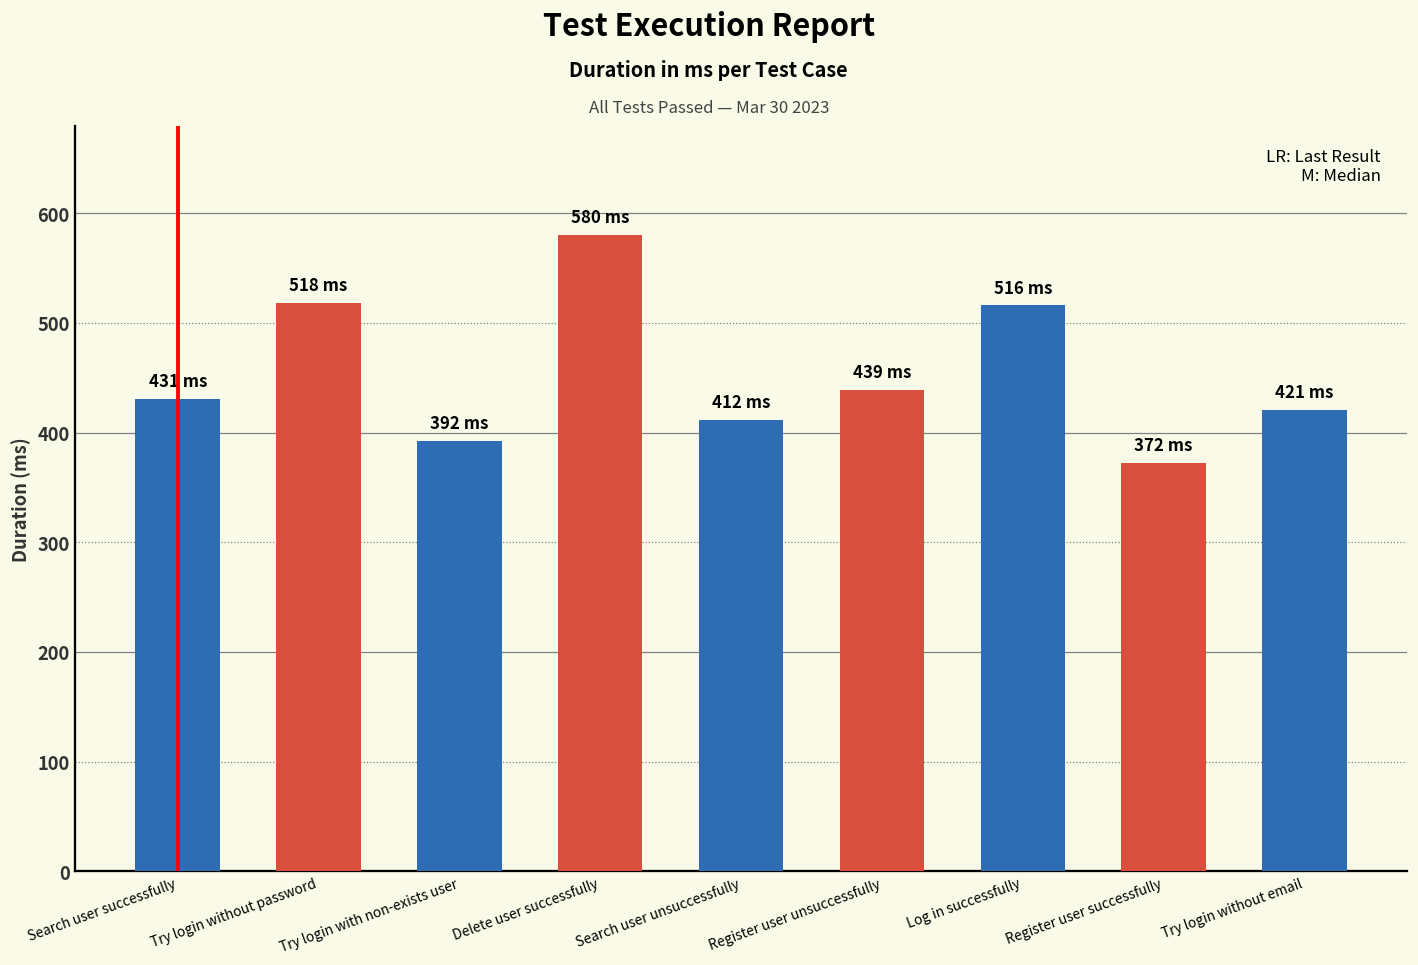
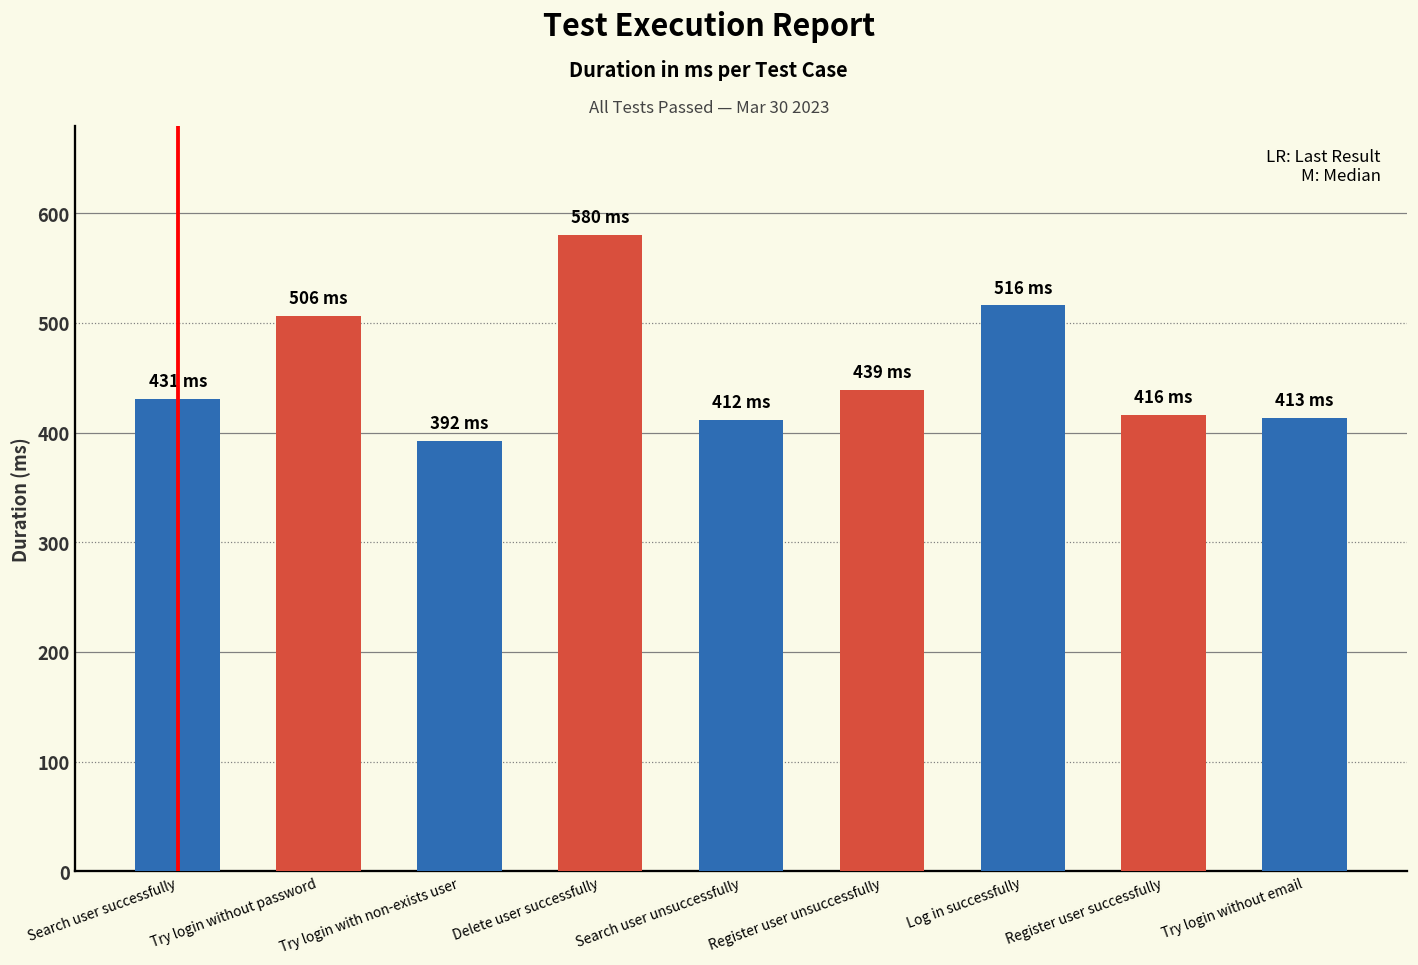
  {
    "Search user successfully": 431,
-   "Try login without password": 518,
+   "Try login without password": 506,
    "Try login with non-exists user": 392,
    "Delete user successfully": 580,
    "Search user unsuccessfully": 412,
    "Register user unsuccessfully": 439,
    "Log in successfully": 516,
-   "Register user successfully": 372,
-   "Try login without email": 421
+   "Register user successfully": 416,
+   "Try login without email": 413
  }
